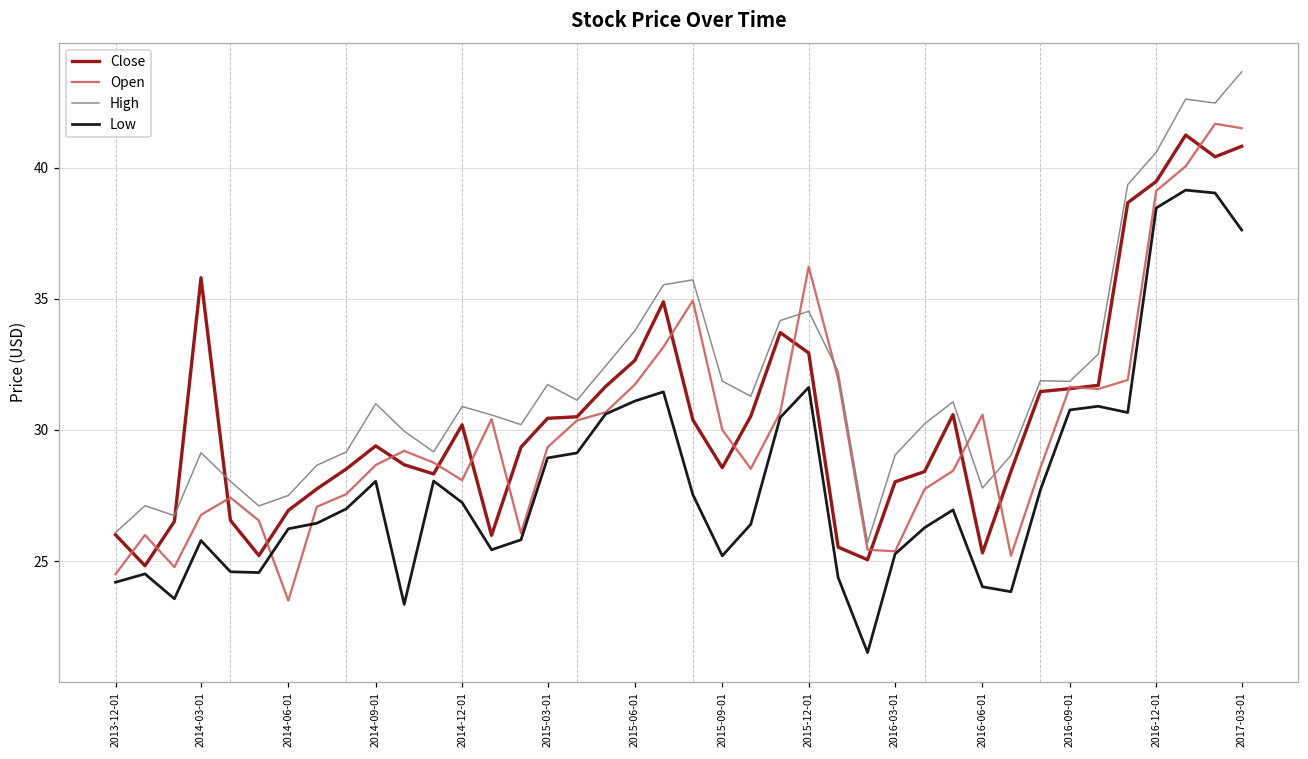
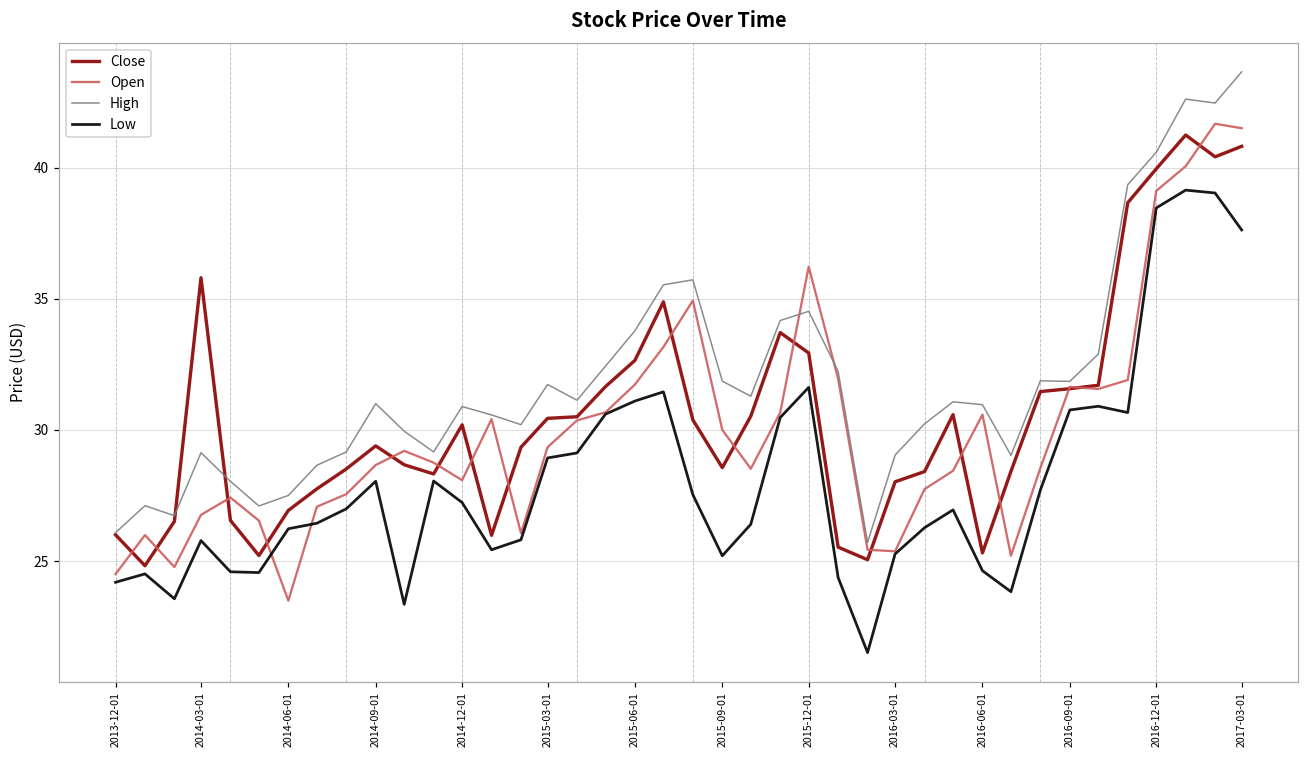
  {
    "Close": {
      "2014-03-01": 35.8,
      "2014-06-01": 26.9,
      "2014-09-01": 29.4,
      "2014-12-01": 30.2,
      "2015-03-01": 30.4,
      "2015-06-01": 32.7,
      "2015-09-01": 28.6,
      "2015-12-01": 32.9,
      "2016-03-01": 28.0,
      "2016-06-01": 25.3,
-     "2016-12-01": 39.5,
+     "2016-12-01": 40.0,
      "2017-03-01": 40.8
    },
    "Open": {
      "2013-12-01": 24.5,
      "2014-03-01": 26.8,
      "2014-06-01": 23.5,
      "2014-09-01": 28.7,
      "2014-12-01": 28.1,
      "2015-03-01": 29.3,
      "2015-06-01": 31.7,
      "2015-09-01": 30.0,
      "2015-12-01": 36.2,
      "2016-06-01": 30.6,
      "2016-12-01": 39.1,
      "2017-03-01": 41.5
    },
    "High": {
      "2014-03-01": 29.1,
      "2014-06-01": 27.5,
      "2014-09-01": 31.0,
      "2014-12-01": 30.9,
      "2015-03-01": 31.7,
      "2015-06-01": 33.8,
      "2015-09-01": 31.9,
      "2015-12-01": 34.5,
      "2016-03-01": 29.0,
-     "2016-06-01": 27.8,
+     "2016-06-01": 31.0,
      "2016-09-01": 31.9,
      "2016-12-01": 40.6,
      "2017-03-01": 43.7
    },
    "Low": {
      "2013-12-01": 24.2,
      "2014-03-01": 25.8,
      "2014-06-01": 26.2,
      "2014-09-01": 28.0,
      "2014-12-01": 27.2,
      "2015-03-01": 28.9,
      "2015-06-01": 31.1,
      "2015-09-01": 25.2,
      "2015-12-01": 31.6,
-     "2016-06-01": 24.0,
+     "2016-06-01": 24.6,
      "2016-09-01": 30.8,
      "2016-12-01": 38.5,
      "2017-03-01": 37.6
    }
  }
